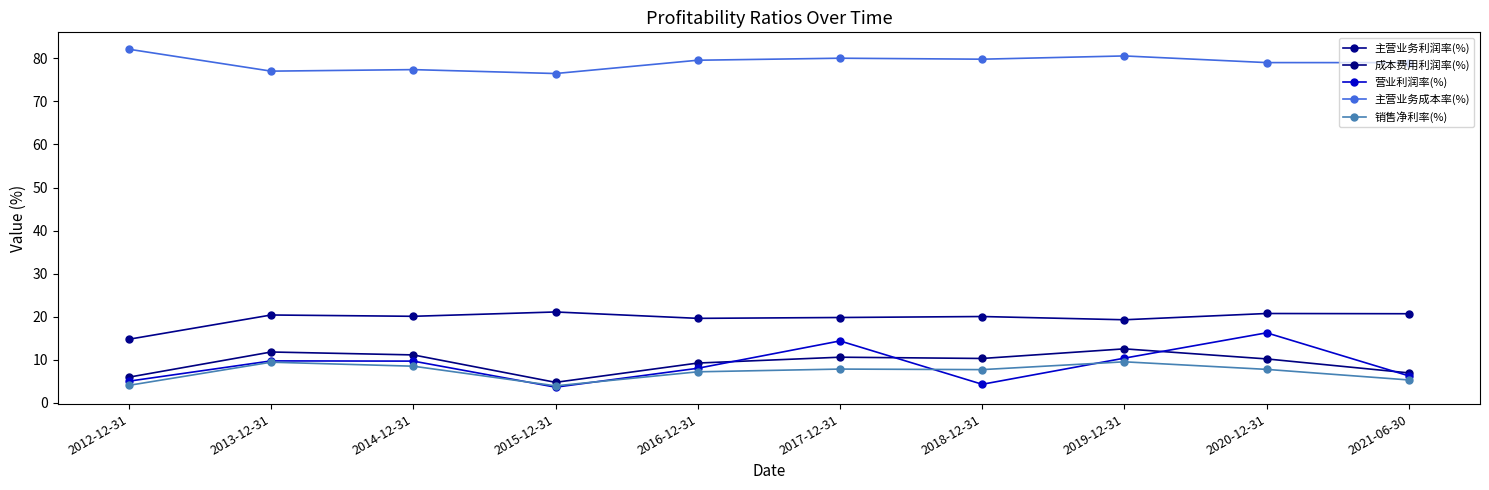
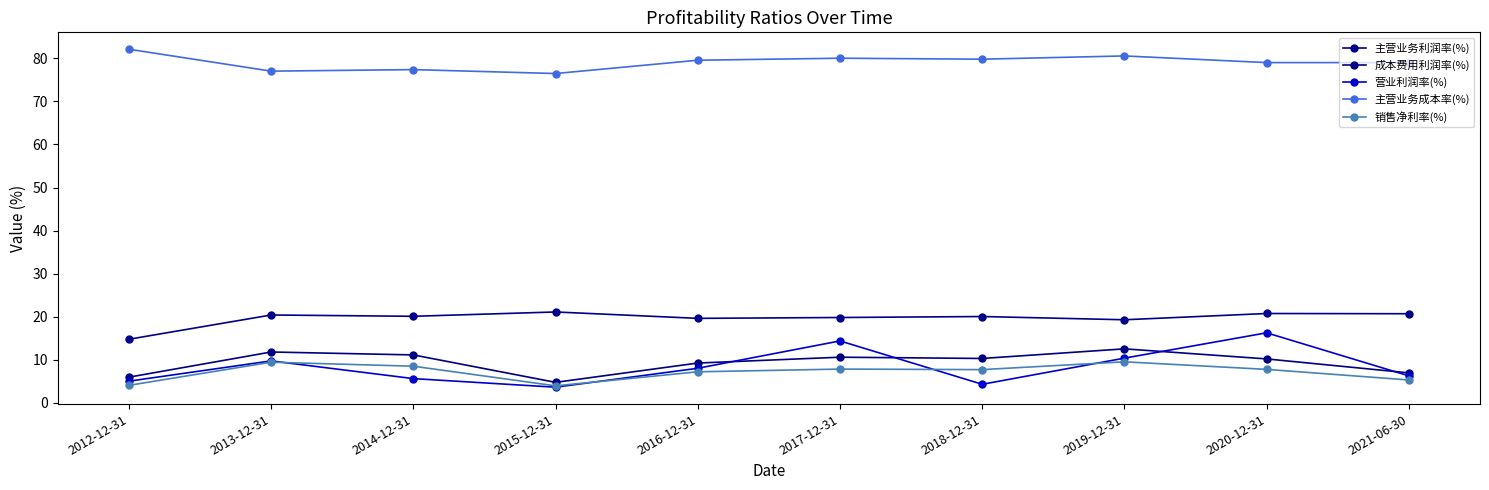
  {
    "营业利润率(%)": {
      "2012-12-31": 5,
-     "2014-12-31": 10,
+     "2014-12-31": 6,
      "2016-12-31": 8,
      "2017-12-31": 14,
      "2018-12-31": 4,
      "2019-12-31": 10,
      "2020-12-31": 16,
      "2021-06-30": 6
    }
  }
